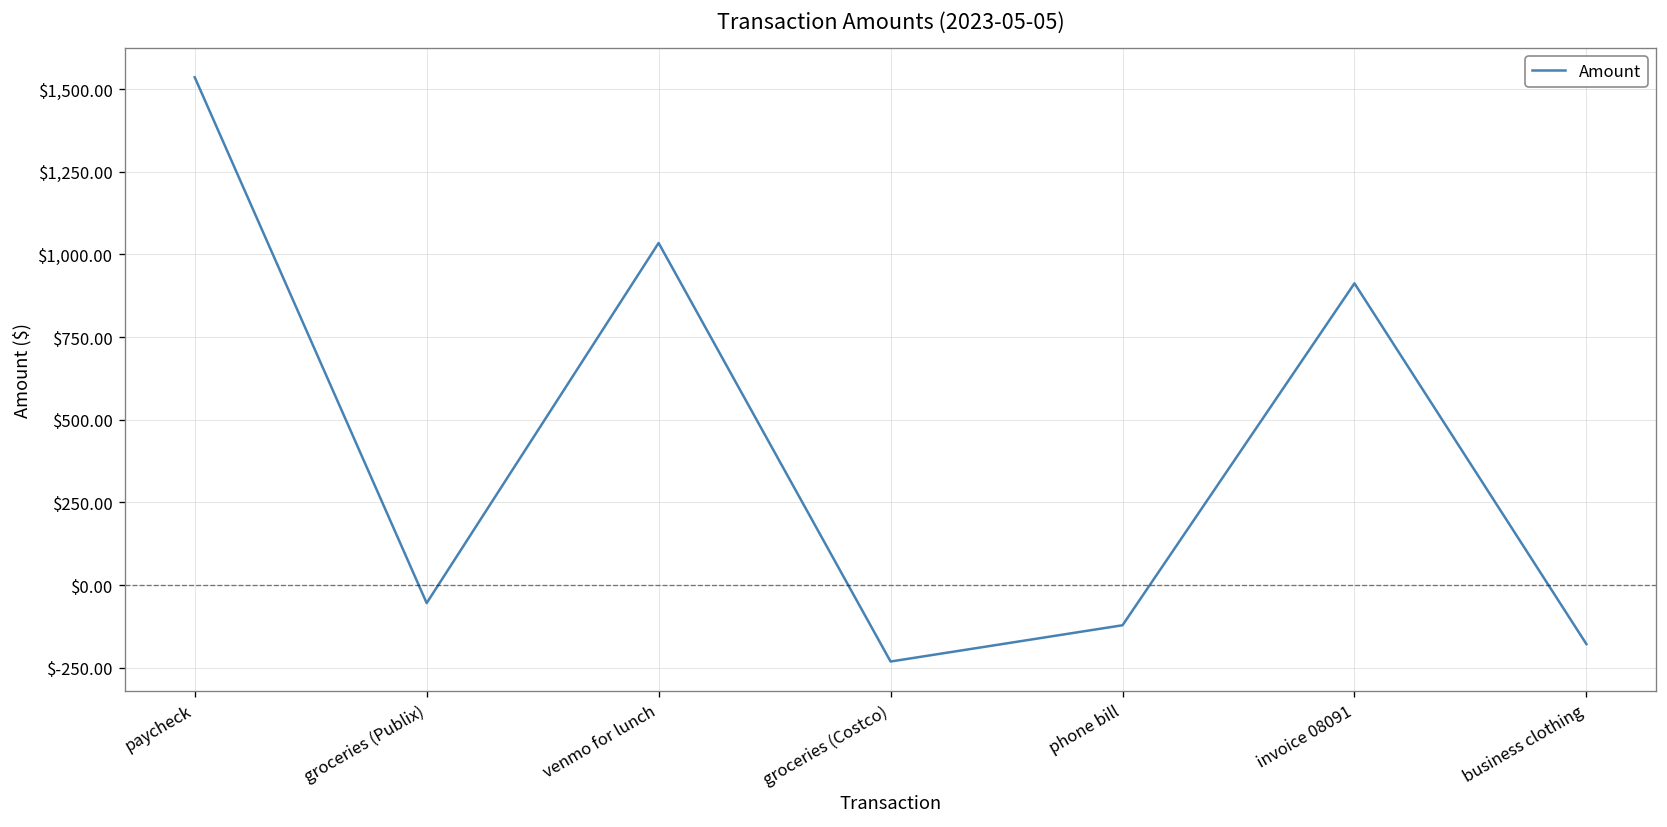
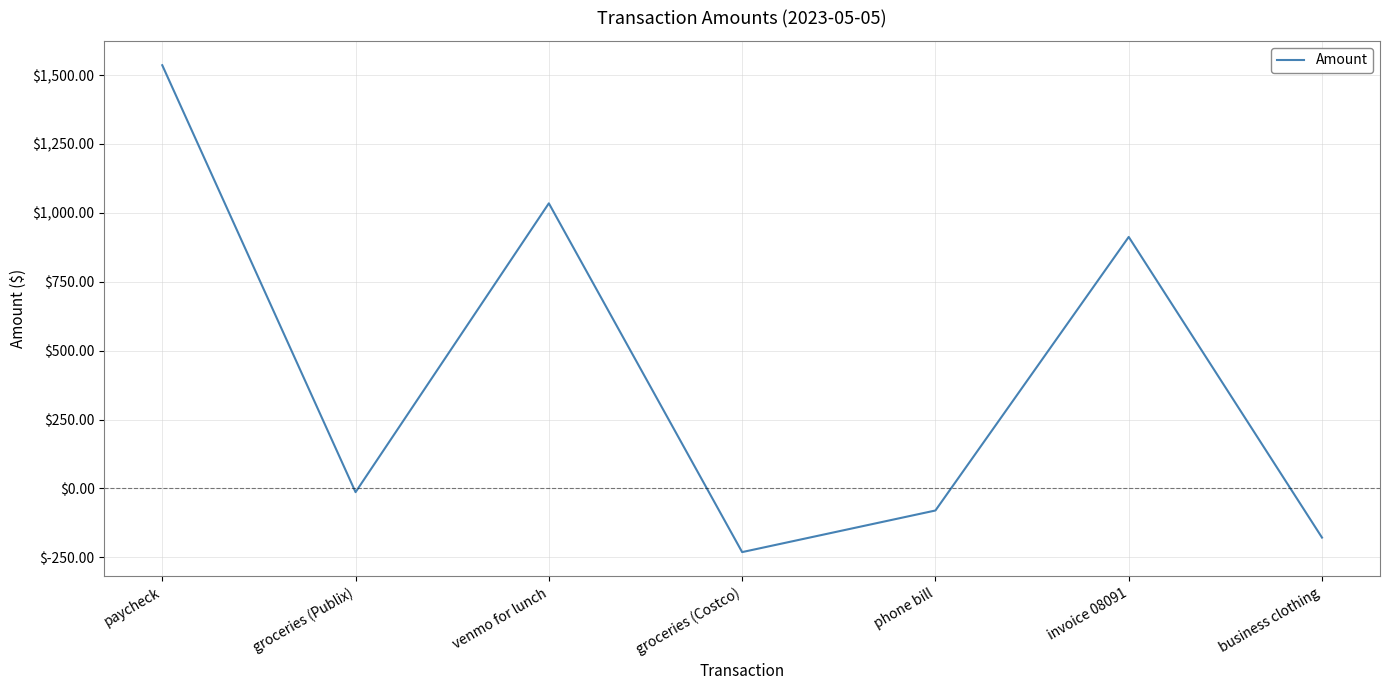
  {
    "paycheck": "$1,540",
-   "groceries (Publix)": "$-50",
+   "groceries (Publix)": "$-10",
    "venmo for lunch": "$1,030",
    "groceries (Costco)": "$-230",
-   "phone bill": "$-120",
+   "phone bill": "$-80",
    "invoice 08091": "$910",
    "business clothing": "$-180"
  }
